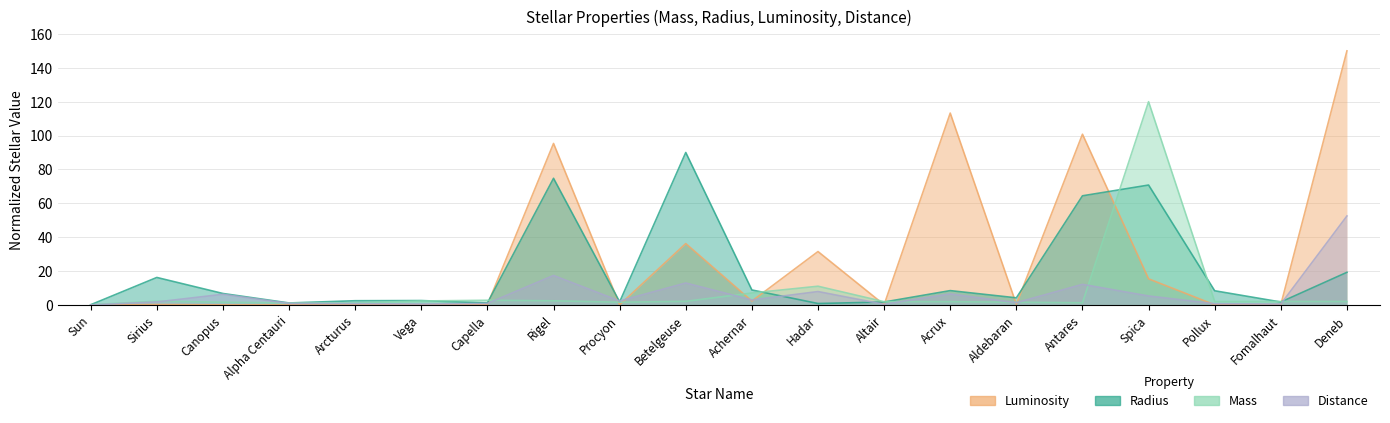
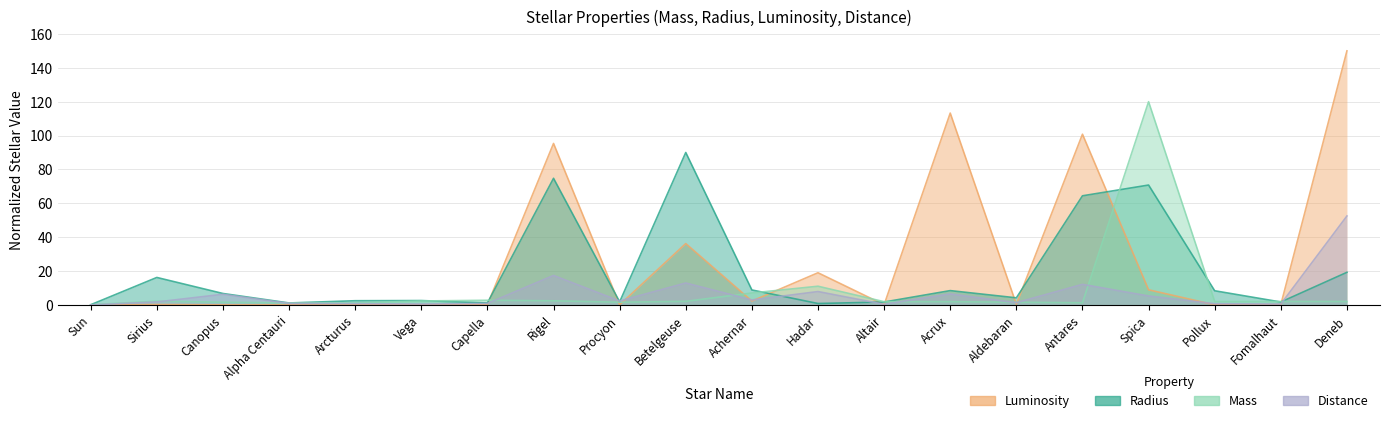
  {
    "Luminosity": {
      "Sirius": 0,
      "Canopus": 0,
      "Rigel": 95,
      "Procyon": 0,
      "Betelgeuse": 36,
-     "Hadar": 32,
+     "Hadar": 19,
      "Acrux": 113,
      "Antares": 101,
-     "Spica": 15,
+     "Spica": 9,
      "Deneb": 150
    },
    "Radius": {
      "Sirius": 16,
      "Rigel": 75,
      "Betelgeuse": 90,
      "Achernar": 9,
      "Hadar": 1,
      "Acrux": 8,
      "Aldebaran": 4,
      "Antares": 64,
      "Spica": 71,
      "Pollux": 8,
      "Deneb": 19
    }
  }
